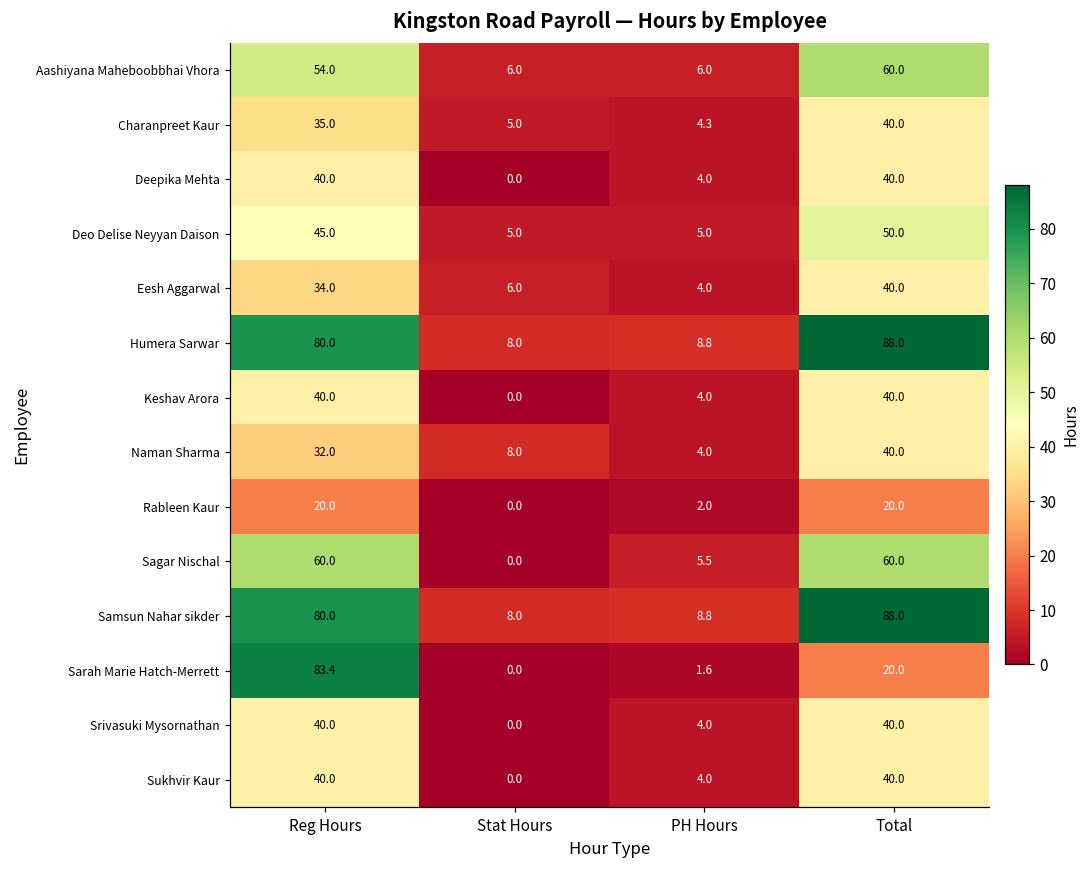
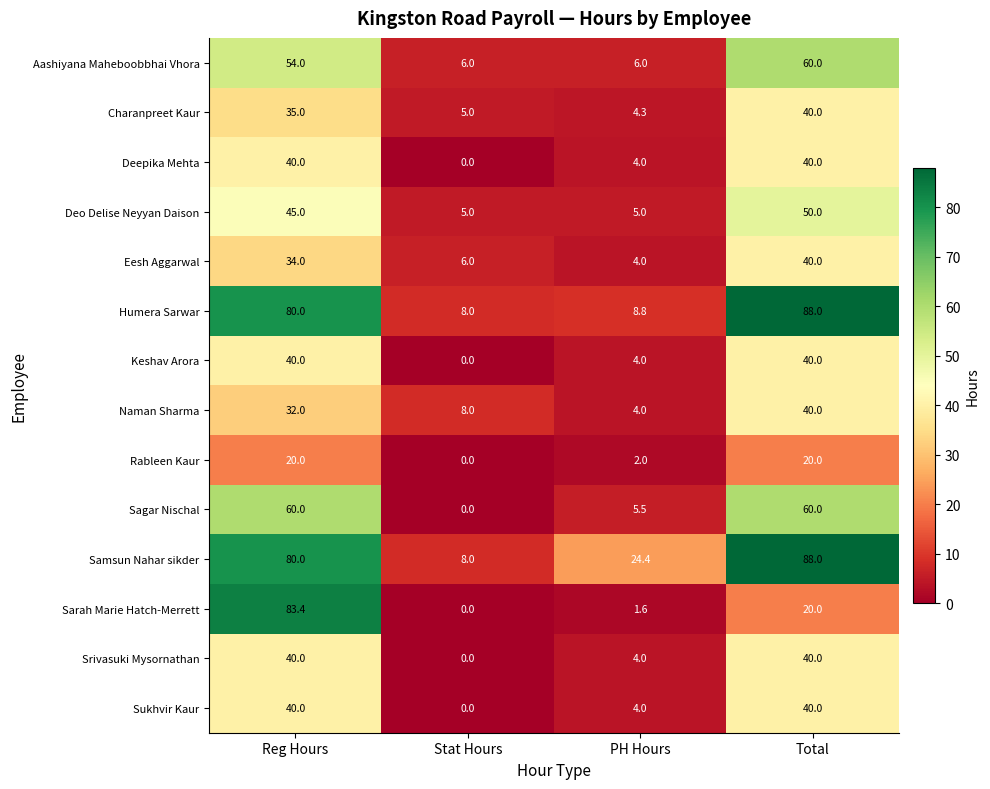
  {
    "Aashiyana Maheboobbhai Vhora": {
      "Reg Hours": 54.0,
      "Stat Hours": 6.0,
      "PH Hours": 6.0,
      "Total": 60.0
    },
    "Charanpreet Kaur": {
      "Reg Hours": 35.0,
      "Stat Hours": 5.0,
      "PH Hours": 4.3,
      "Total": 40.0
    },
    "Deepika Mehta": {
      "Reg Hours": 40.0,
      "Stat Hours": 0.0,
      "PH Hours": 4.0,
      "Total": 40.0
    },
    "Deo Delise Neyyan Daison": {
      "Reg Hours": 45.0,
      "Stat Hours": 5.0,
      "PH Hours": 5.0,
      "Total": 50.0
    },
    "Eesh Aggarwal": {
      "Reg Hours": 34.0,
      "Stat Hours": 6.0,
      "PH Hours": 4.0,
      "Total": 40.0
    },
    "Humera Sarwar": {
      "Reg Hours": 80.0,
      "Stat Hours": 8.0,
      "PH Hours": 8.8,
      "Total": 88.0
    },
    "Keshav Arora": {
      "Reg Hours": 40.0,
      "Stat Hours": 0.0,
      "PH Hours": 4.0,
      "Total": 40.0
    },
    "Naman Sharma": {
      "Reg Hours": 32.0,
      "Stat Hours": 8.0,
      "PH Hours": 4.0,
      "Total": 40.0
    },
    "Rableen Kaur": {
      "Reg Hours": 20.0,
      "Stat Hours": 0.0,
      "PH Hours": 2.0,
      "Total": 20.0
    },
    "Sagar Nischal": {
      "Reg Hours": 60.0,
      "Stat Hours": 0.0,
      "PH Hours": 5.5,
      "Total": 60.0
    },
    "Samsun Nahar sikder": {
      "Reg Hours": 80.0,
      "Stat Hours": 8.0,
-     "PH Hours": 8.8,
+     "PH Hours": 24.4,
      "Total": 88.0
    },
    "Sarah Marie Hatch-Merrett": {
      "Reg Hours": 83.4,
      "Stat Hours": 0.0,
      "PH Hours": 1.6,
      "Total": 20.0
    },
    "Srivasuki Mysornathan": {
      "Reg Hours": 40.0,
      "Stat Hours": 0.0,
      "PH Hours": 4.0,
      "Total": 40.0
    },
    "Sukhvir Kaur": {
      "Reg Hours": 40.0,
      "Stat Hours": 0.0,
      "PH Hours": 4.0,
      "Total": 40.0
    }
  }
